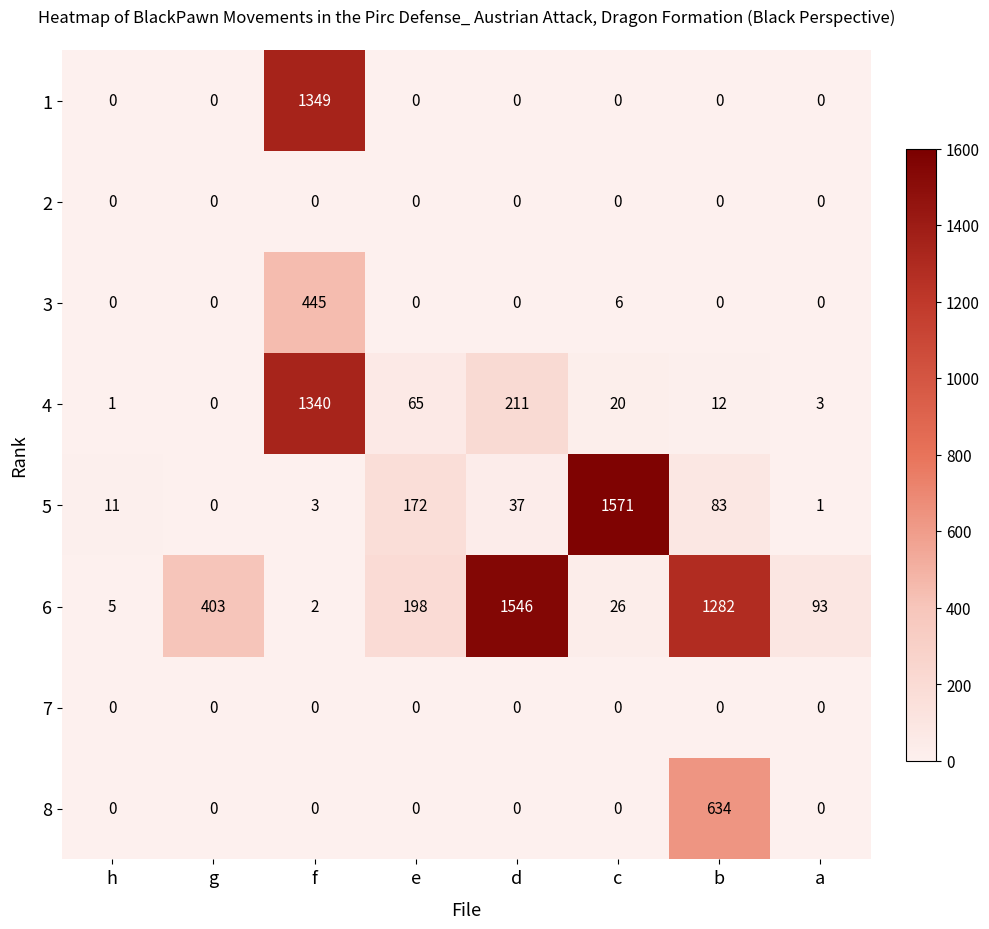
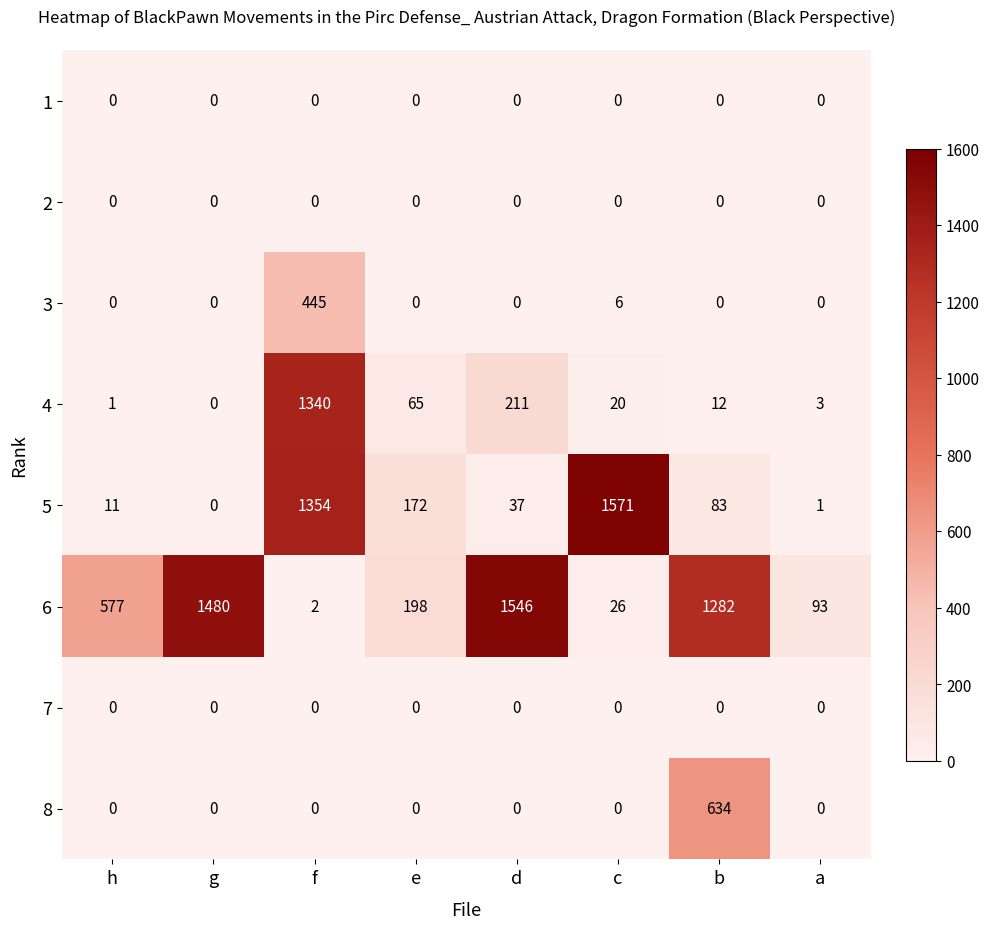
  {
    "1": {
      "h": 0,
      "g": 0,
-     "f": 1349,
+     "f": 0,
      "e": 0,
      "d": 0,
      "c": 0,
      "b": 0,
      "a": 0
    },
    "2": {
      "h": 0,
      "g": 0,
      "f": 0,
      "e": 0,
      "d": 0,
      "c": 0,
      "b": 0,
      "a": 0
    },
    "3": {
      "h": 0,
      "g": 0,
      "f": 445,
      "e": 0,
      "d": 0,
      "c": 6,
      "b": 0,
      "a": 0
    },
    "4": {
      "h": 1,
      "g": 0,
      "f": 1340,
      "e": 65,
      "d": 211,
      "c": 20,
      "b": 12,
      "a": 3
    },
    "5": {
      "h": 11,
      "g": 0,
-     "f": 3,
+     "f": 1354,
      "e": 172,
      "d": 37,
      "c": 1571,
      "b": 83,
      "a": 1
    },
    "6": {
-     "h": 5,
-     "g": 403,
+     "h": 577,
+     "g": 1480,
      "f": 2,
      "e": 198,
      "d": 1546,
      "c": 26,
      "b": 1282,
      "a": 93
    },
    "7": {
      "h": 0,
      "g": 0,
      "f": 0,
      "e": 0,
      "d": 0,
      "c": 0,
      "b": 0,
      "a": 0
    },
    "8": {
      "h": 0,
      "g": 0,
      "f": 0,
      "e": 0,
      "d": 0,
      "c": 0,
      "b": 634,
      "a": 0
    }
  }
